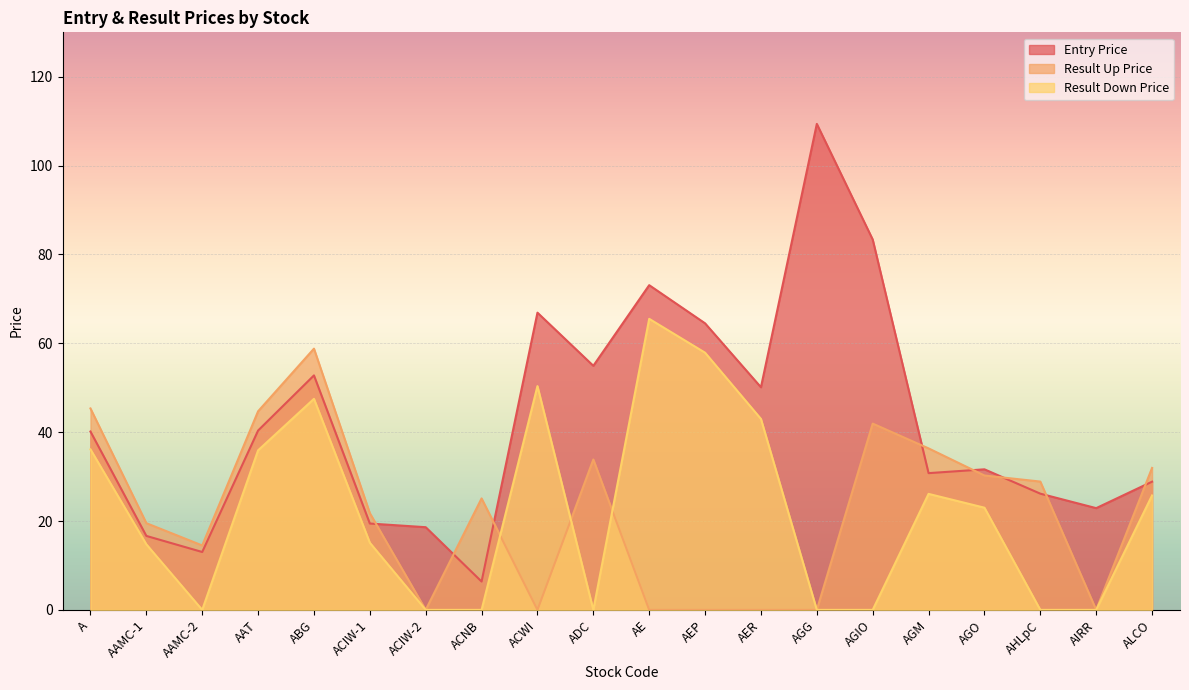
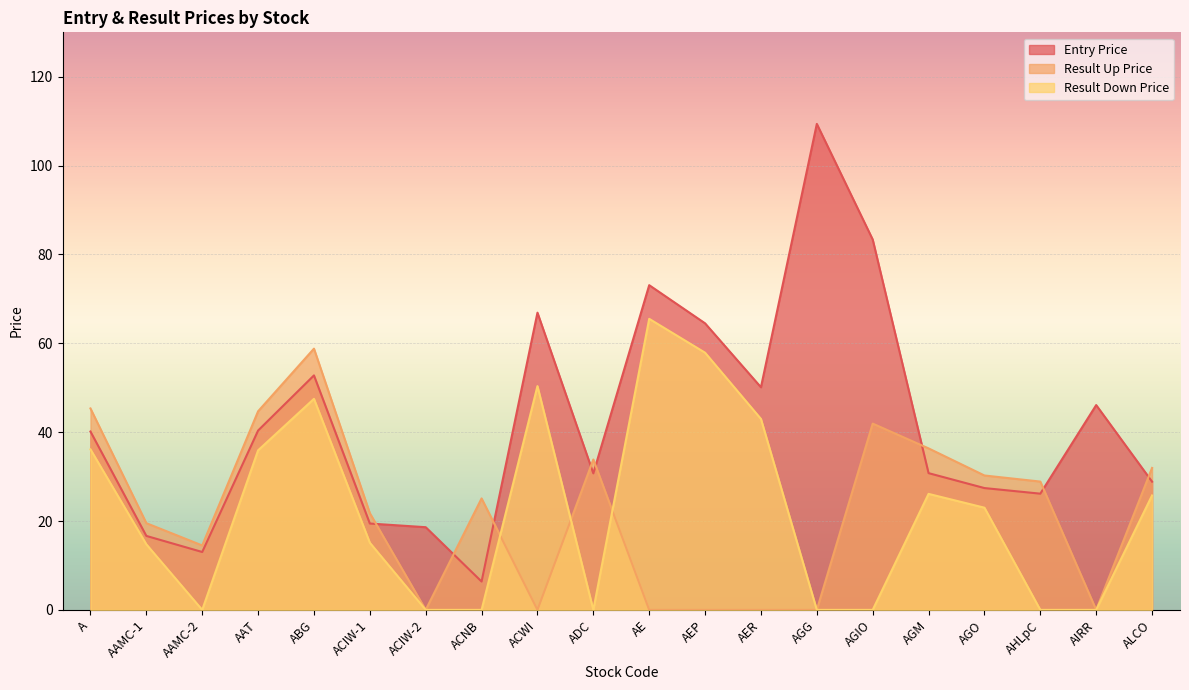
  {
    "Entry Price": {
      "A": 40,
      "AAMC-1": 17,
      "AAMC-2": 13,
      "AAT": 40,
      "ABG": 53,
      "ACIW-1": 19,
      "ACIW-2": 19,
      "ACNB": 6,
      "ACWI": 67,
-     "ADC": 55,
+     "ADC": 31,
      "AE": 73,
      "AEP": 65,
      "AER": 50,
      "AGG": 109,
      "AGIO": 83,
      "AGM": 31,
-     "AGO": 32,
+     "AGO": 27,
      "AHLpC": 26,
-     "AIRR": 23,
+     "AIRR": 46,
      "ALCO": 29
    }
  }
